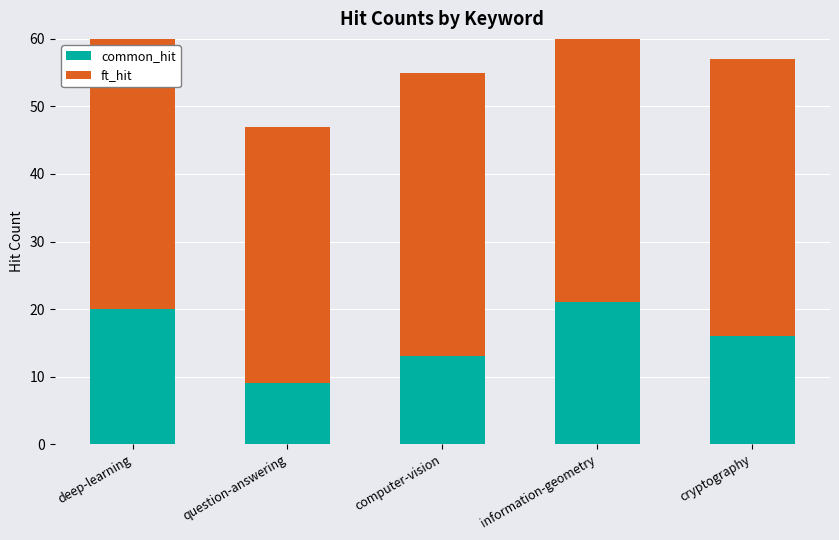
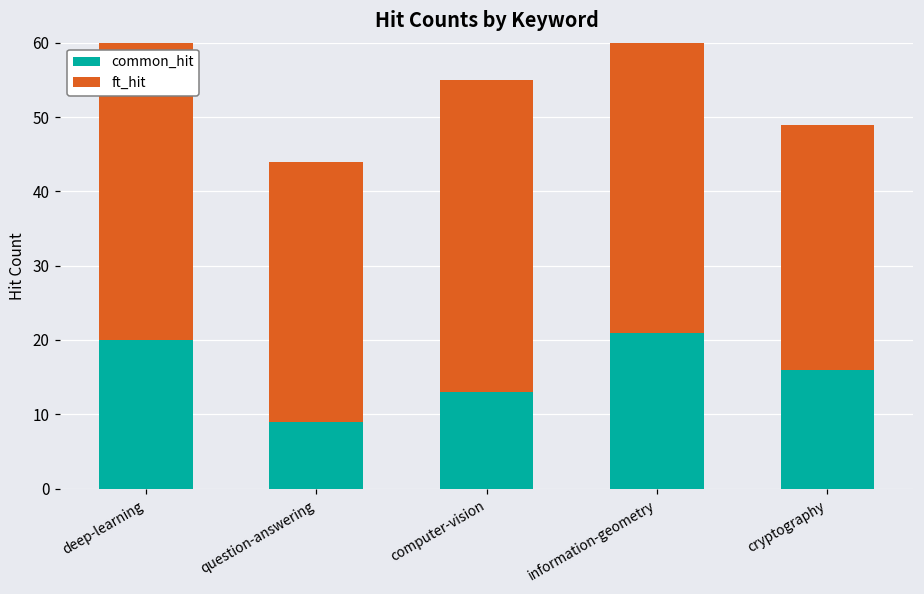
  {
    "common_hit": {
      "deep-learning": 20,
      "question-answering": 9,
      "computer-vision": 13,
      "information-geometry": 21,
      "cryptography": 16
    },
    "ft_hit": {
      "deep-learning": 40,
-     "question-answering": 38,
+     "question-answering": 35,
      "computer-vision": 42,
-     "cryptography": 41
+     "cryptography": 33
    }
  }
